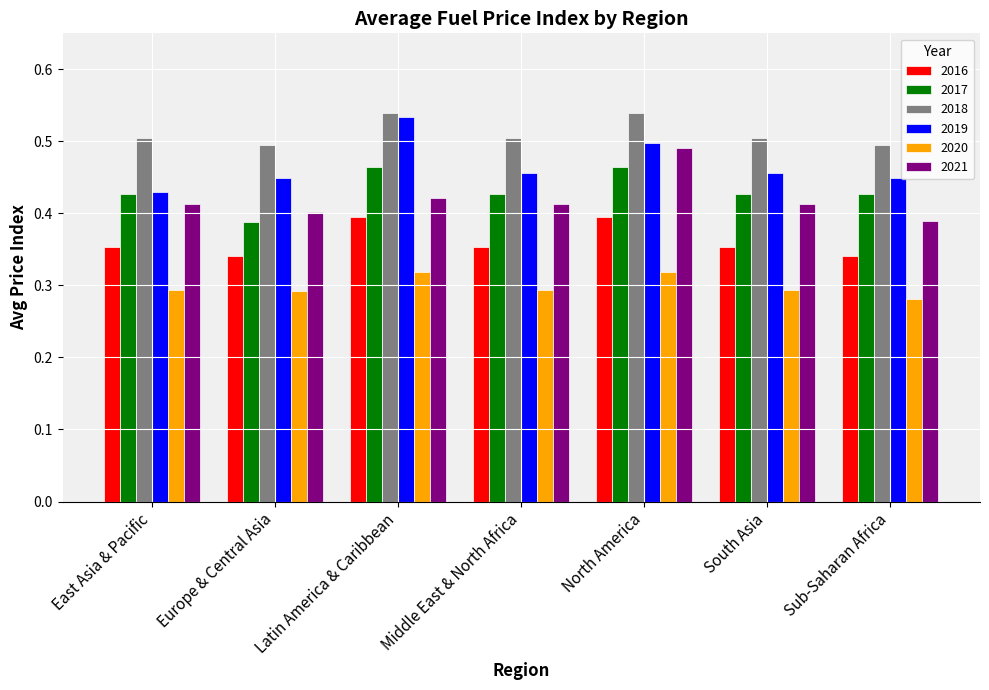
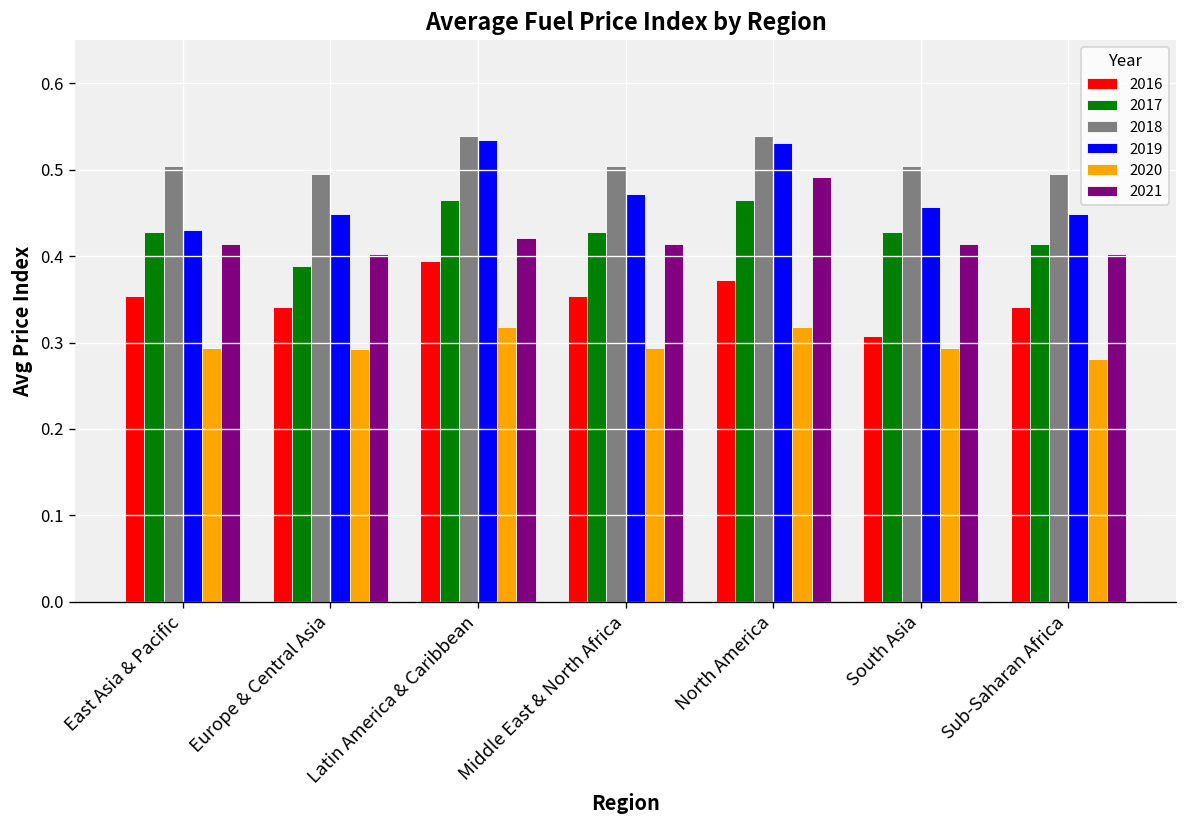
  {
    "2016": {
      "East Asia & Pacific": 0.35,
      "Europe & Central Asia": 0.34,
      "Latin America & Caribbean": 0.39,
      "Middle East & North Africa": 0.35,
-     "North America": 0.39,
-     "South Asia": 0.35,
+     "North America": 0.37,
+     "South Asia": 0.31,
      "Sub-Saharan Africa": 0.34
    },
    "2017": {
      "East Asia & Pacific": 0.43,
      "Europe & Central Asia": 0.39,
      "Latin America & Caribbean": 0.46,
      "Middle East & North Africa": 0.43,
      "North America": 0.46,
      "South Asia": 0.43,
-     "Sub-Saharan Africa": 0.43
+     "Sub-Saharan Africa": 0.41
    },
    "2018": {
      "East Asia & Pacific": 0.50,
      "Europe & Central Asia": 0.50,
      "Latin America & Caribbean": 0.54,
      "Middle East & North Africa": 0.50,
      "North America": 0.54,
      "South Asia": 0.50,
      "Sub-Saharan Africa": 0.50
    },
    "2019": {
      "East Asia & Pacific": 0.43,
      "Europe & Central Asia": 0.45,
      "Latin America & Caribbean": 0.53,
-     "Middle East & North Africa": 0.46,
-     "North America": 0.50,
+     "Middle East & North Africa": 0.47,
+     "North America": 0.53,
      "South Asia": 0.46,
      "Sub-Saharan Africa": 0.45
    },
    "2020": {
      "East Asia & Pacific": 0.29,
      "Europe & Central Asia": 0.29,
      "Latin America & Caribbean": 0.32,
      "Middle East & North Africa": 0.29,
      "North America": 0.32,
      "South Asia": 0.29,
      "Sub-Saharan Africa": 0.28
    },
    "2021": {
      "East Asia & Pacific": 0.41,
      "Europe & Central Asia": 0.40,
      "Latin America & Caribbean": 0.42,
      "Middle East & North Africa": 0.41,
      "North America": 0.49,
      "South Asia": 0.41,
-     "Sub-Saharan Africa": 0.39
+     "Sub-Saharan Africa": 0.40
    }
  }
